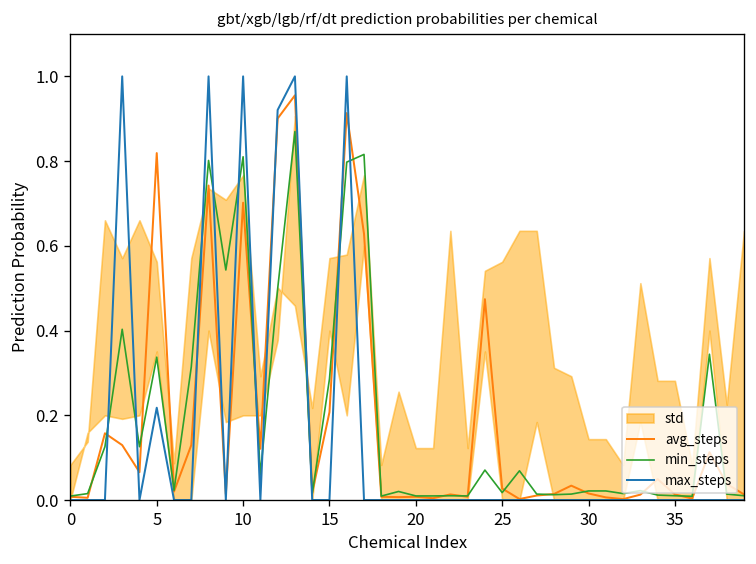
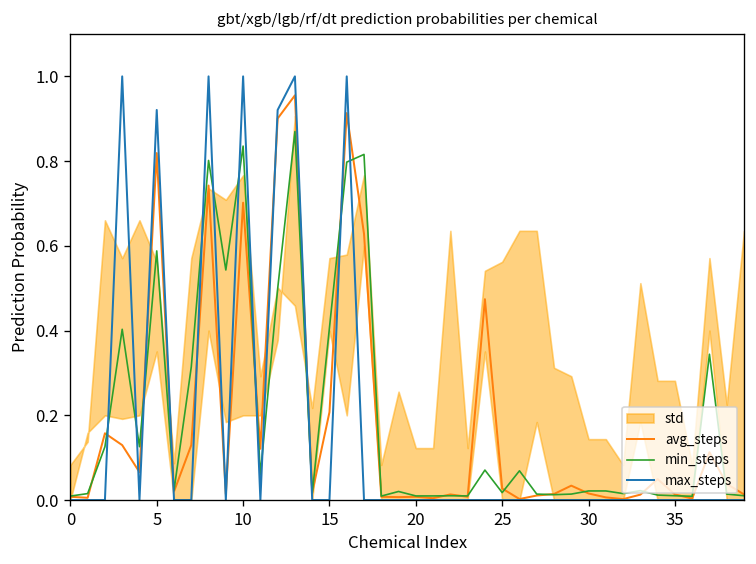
  {
    "min_steps": {
-     "5": 0.34,
-     "10": 0.81,
-     "15": 0.29,
+     "5": 0.59,
+     "10": 0.84,
+     "15": 0.41,
      "25": 0.02
    },
    "max_steps": {
      "0": 0.00,
-     "5": 0.22,
+     "5": 0.92,
      "10": 1.00,
      "15": 0.00,
      "20": 0.00,
      "25": 0.00,
      "30": 0.00,
      "35": 0.00
    }
  }
